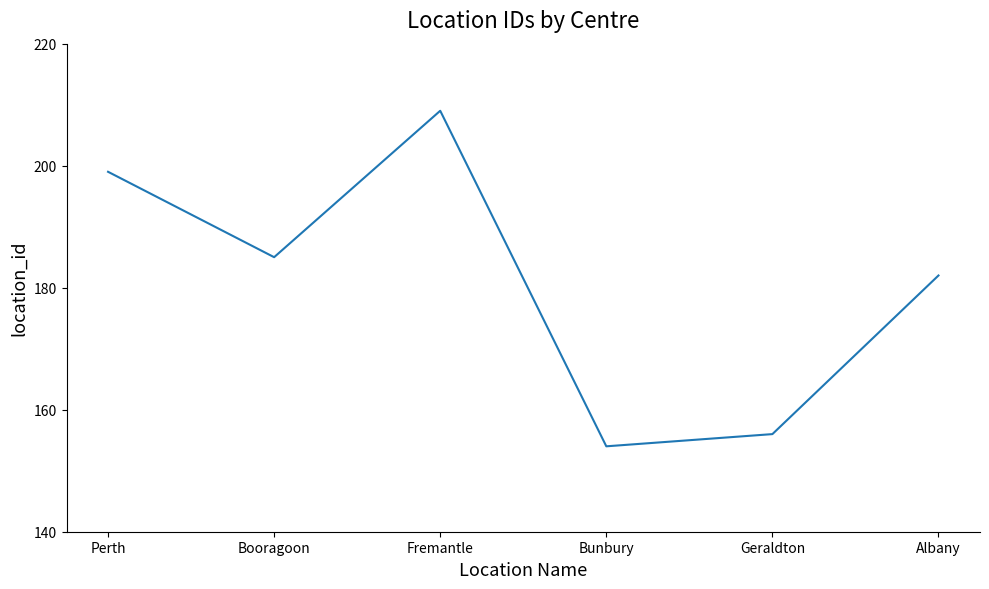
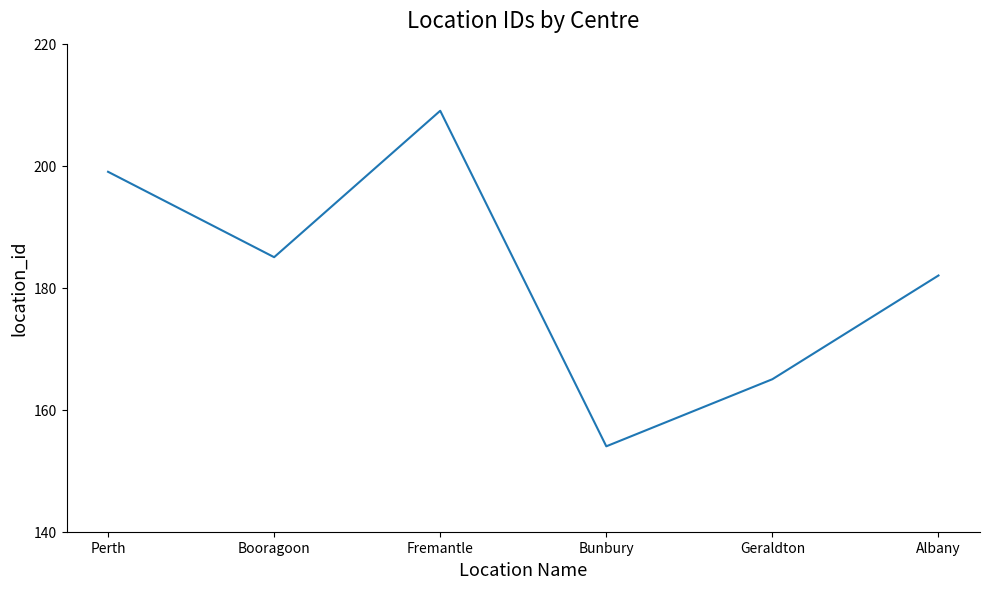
  {
    "Perth": 199,
    "Booragoon": 185,
    "Fremantle": 209,
    "Bunbury": 154,
-   "Geraldton": 156,
+   "Geraldton": 165,
    "Albany": 182
  }
